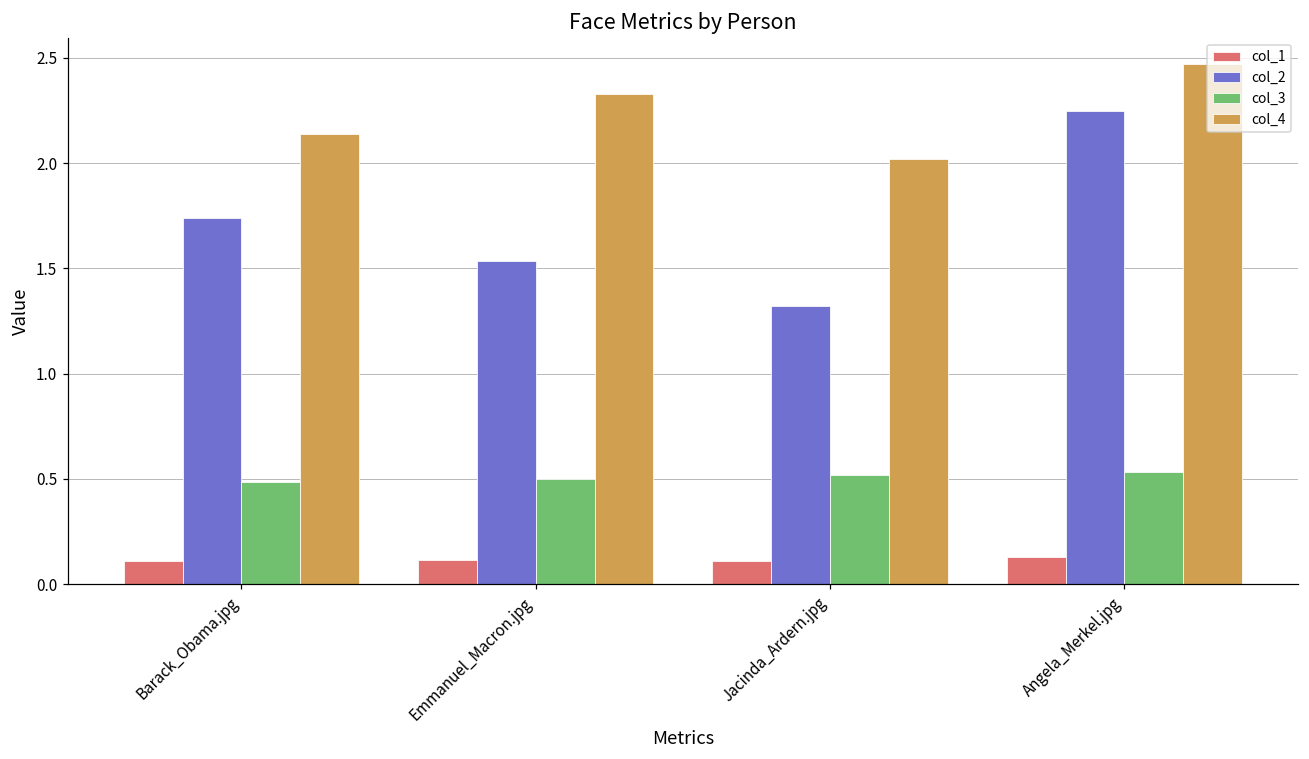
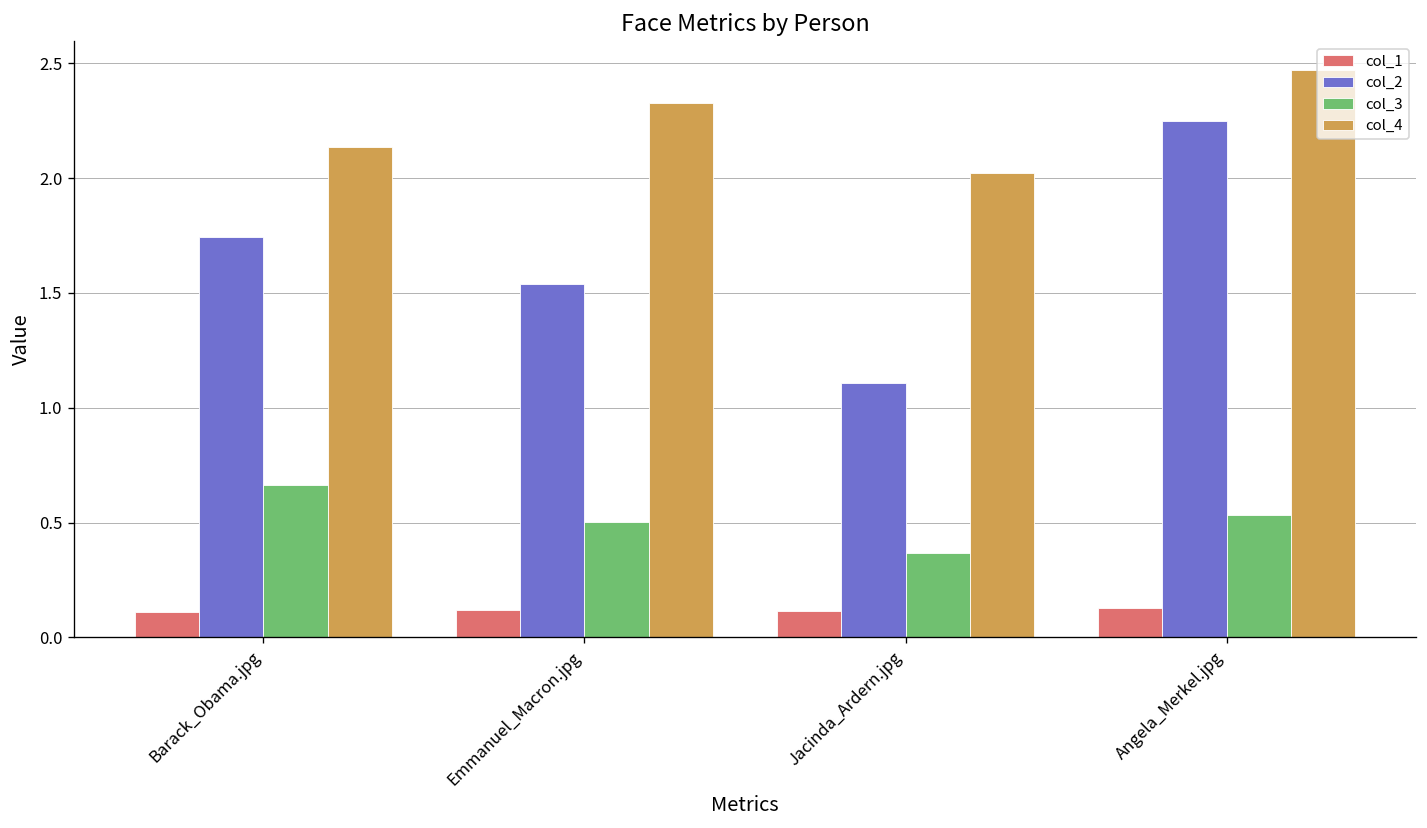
  {
    "col_2": {
      "Barack_Obama.jpg": 1.74,
      "Emmanuel_Macron.jpg": 1.54,
-     "Jacinda_Ardern.jpg": 1.32,
+     "Jacinda_Ardern.jpg": 1.11,
      "Angela_Merkel.jpg": 2.25
    },
    "col_3": {
-     "Barack_Obama.jpg": 0.48,
+     "Barack_Obama.jpg": 0.66,
      "Emmanuel_Macron.jpg": 0.50,
-     "Jacinda_Ardern.jpg": 0.52,
+     "Jacinda_Ardern.jpg": 0.37,
      "Angela_Merkel.jpg": 0.53
    }
  }
